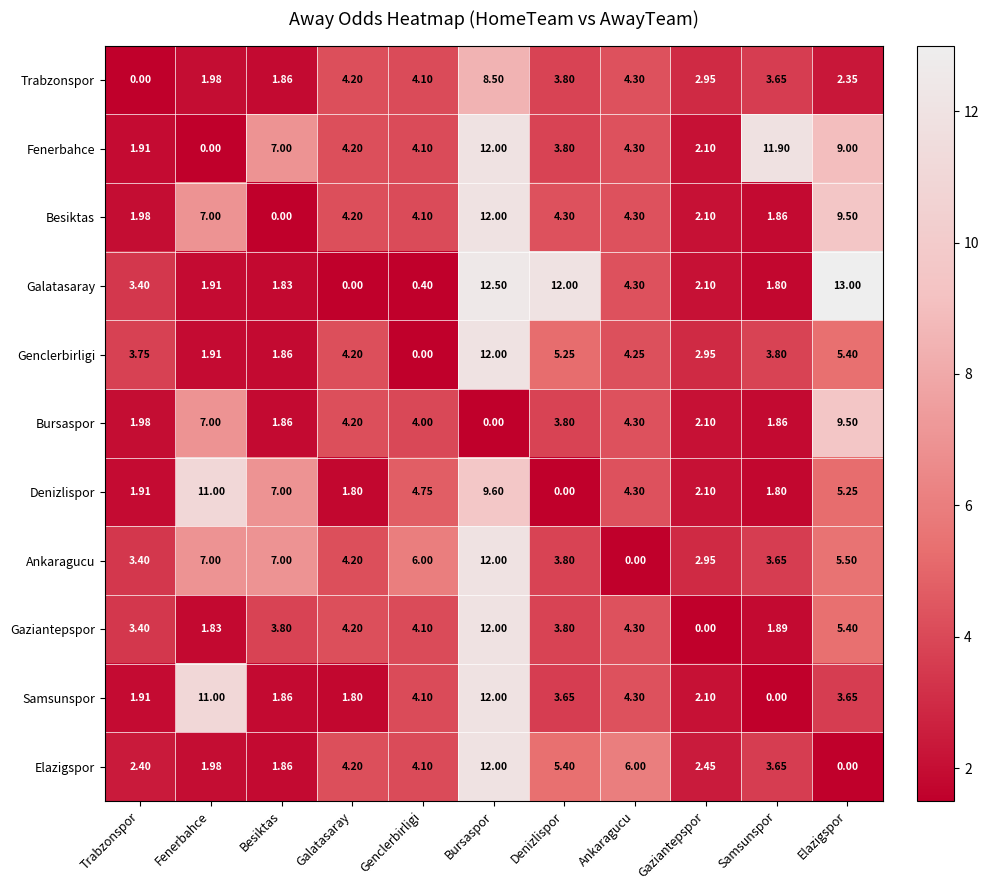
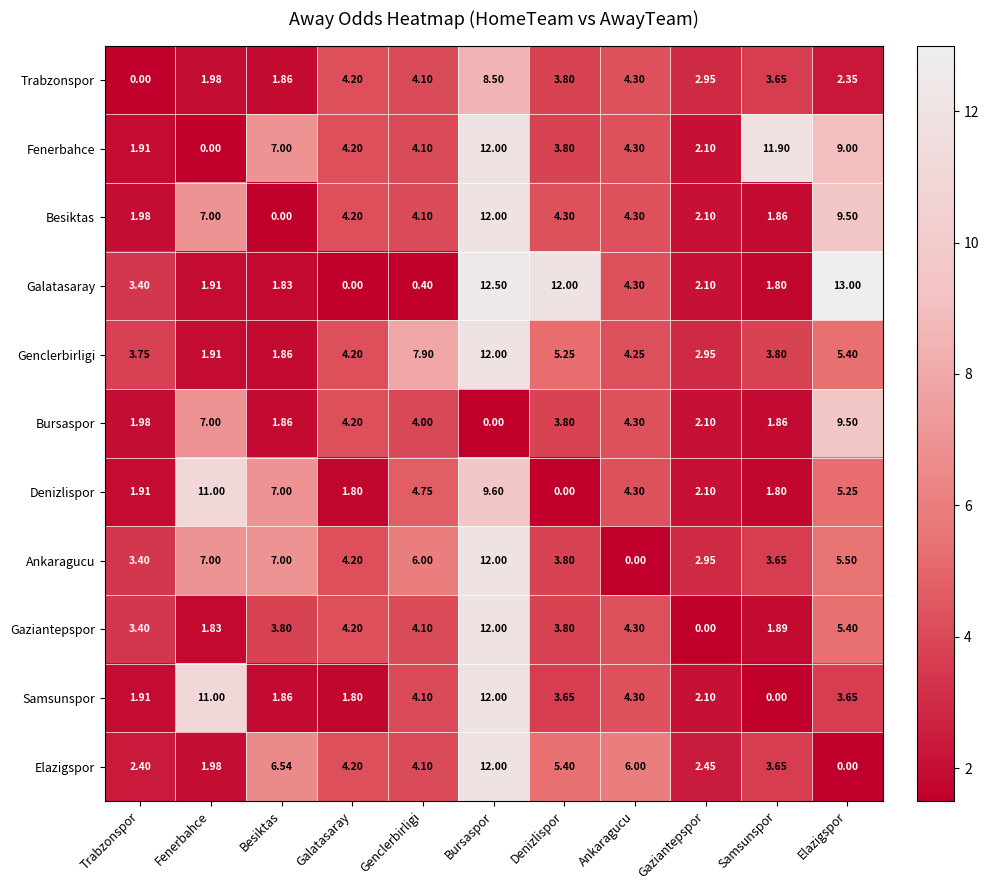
  {
    "Trabzonspor": {
      "Trabzonspor": 0.00,
      "Fenerbahce": 1.98,
      "Besiktas": 1.86,
      "Galatasaray": 4.20,
      "Genclerbirligi": 4.10,
      "Bursaspor": 8.50,
      "Denizlispor": 3.80,
      "Ankaragucu": 4.30,
      "Gaziantepspor": 2.95,
      "Samsunspor": 3.65,
      "Elazigspor": 2.35
    },
    "Fenerbahce": {
      "Trabzonspor": 1.91,
      "Fenerbahce": 0.00,
      "Besiktas": 7.00,
      "Galatasaray": 4.20,
      "Genclerbirligi": 4.10,
      "Bursaspor": 12.00,
      "Denizlispor": 3.80,
      "Ankaragucu": 4.30,
      "Gaziantepspor": 2.10,
      "Samsunspor": 11.90,
      "Elazigspor": 9.00
    },
    "Besiktas": {
      "Trabzonspor": 1.98,
      "Fenerbahce": 7.00,
      "Besiktas": 0.00,
      "Galatasaray": 4.20,
      "Genclerbirligi": 4.10,
      "Bursaspor": 12.00,
      "Denizlispor": 4.30,
      "Ankaragucu": 4.30,
      "Gaziantepspor": 2.10,
      "Samsunspor": 1.86,
      "Elazigspor": 9.50
    },
    "Galatasaray": {
      "Trabzonspor": 3.40,
      "Fenerbahce": 1.91,
      "Besiktas": 1.83,
      "Galatasaray": 0.00,
      "Genclerbirligi": 0.40,
      "Bursaspor": 12.50,
      "Denizlispor": 12.00,
      "Ankaragucu": 4.30,
      "Gaziantepspor": 2.10,
      "Samsunspor": 1.80,
      "Elazigspor": 13.00
    },
    "Genclerbirligi": {
      "Trabzonspor": 3.75,
      "Fenerbahce": 1.91,
      "Besiktas": 1.86,
      "Galatasaray": 4.20,
-     "Genclerbirligi": 0.00,
+     "Genclerbirligi": 7.90,
      "Bursaspor": 12.00,
      "Denizlispor": 5.25,
      "Ankaragucu": 4.25,
      "Gaziantepspor": 2.95,
      "Samsunspor": 3.80,
      "Elazigspor": 5.40
    },
    "Bursaspor": {
      "Trabzonspor": 1.98,
      "Fenerbahce": 7.00,
      "Besiktas": 1.86,
      "Galatasaray": 4.20,
      "Genclerbirligi": 4.00,
      "Bursaspor": 0.00,
      "Denizlispor": 3.80,
      "Ankaragucu": 4.30,
      "Gaziantepspor": 2.10,
      "Samsunspor": 1.86,
      "Elazigspor": 9.50
    },
    "Denizlispor": {
      "Trabzonspor": 1.91,
      "Fenerbahce": 11.00,
      "Besiktas": 7.00,
      "Galatasaray": 1.80,
      "Genclerbirligi": 4.75,
      "Bursaspor": 9.60,
      "Denizlispor": 0.00,
      "Ankaragucu": 4.30,
      "Gaziantepspor": 2.10,
      "Samsunspor": 1.80,
      "Elazigspor": 5.25
    },
    "Ankaragucu": {
      "Trabzonspor": 3.40,
      "Fenerbahce": 7.00,
      "Besiktas": 7.00,
      "Galatasaray": 4.20,
      "Genclerbirligi": 6.00,
      "Bursaspor": 12.00,
      "Denizlispor": 3.80,
      "Ankaragucu": 0.00,
      "Gaziantepspor": 2.95,
      "Samsunspor": 3.65,
      "Elazigspor": 5.50
    },
    "Gaziantepspor": {
      "Trabzonspor": 3.40,
      "Fenerbahce": 1.83,
      "Besiktas": 3.80,
      "Galatasaray": 4.20,
      "Genclerbirligi": 4.10,
      "Bursaspor": 12.00,
      "Denizlispor": 3.80,
      "Ankaragucu": 4.30,
      "Gaziantepspor": 0.00,
      "Samsunspor": 1.89,
      "Elazigspor": 5.40
    },
    "Samsunspor": {
      "Trabzonspor": 1.91,
      "Fenerbahce": 11.00,
      "Besiktas": 1.86,
      "Galatasaray": 1.80,
      "Genclerbirligi": 4.10,
      "Bursaspor": 12.00,
      "Denizlispor": 3.65,
      "Ankaragucu": 4.30,
      "Gaziantepspor": 2.10,
      "Samsunspor": 0.00,
      "Elazigspor": 3.65
    },
    "Elazigspor": {
      "Trabzonspor": 2.40,
      "Fenerbahce": 1.98,
-     "Besiktas": 1.86,
+     "Besiktas": 6.54,
      "Galatasaray": 4.20,
      "Genclerbirligi": 4.10,
      "Bursaspor": 12.00,
      "Denizlispor": 5.40,
      "Ankaragucu": 6.00,
      "Gaziantepspor": 2.45,
      "Samsunspor": 3.65,
      "Elazigspor": 0.00
    }
  }
